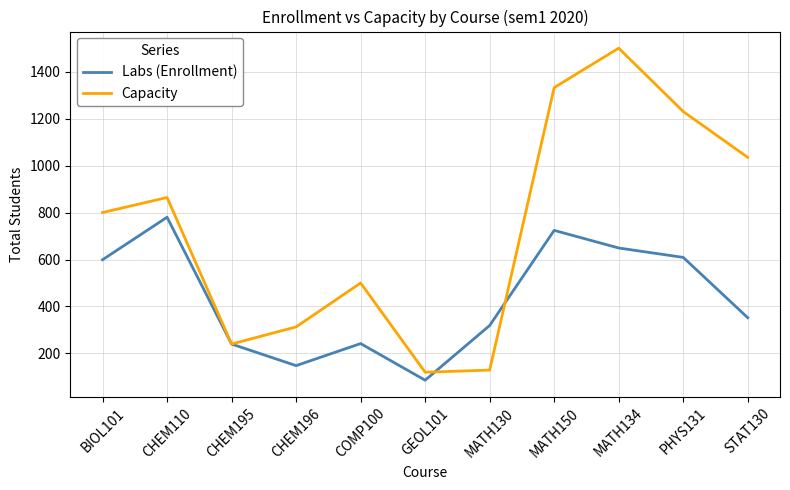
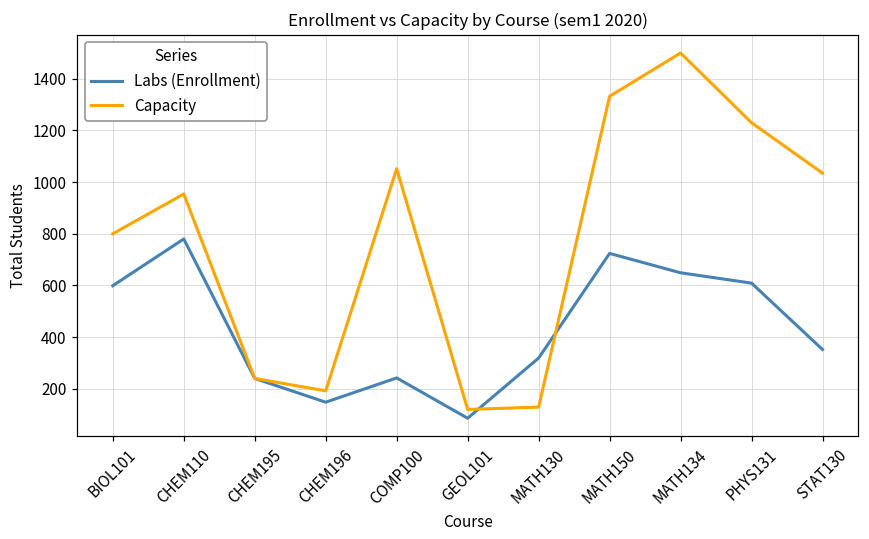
  {
    "Labs (Enrollment)": {
      "BIOL101": 600,
      "CHEM110": 780,
      "CHEM196": 150,
      "COMP100": 240,
      "GEOL101": 90,
      "MATH130": 320,
      "MATH150": 720,
      "MATH134": 650,
      "PHYS131": 610,
      "STAT130": 350
    },
    "Capacity": {
      "BIOL101": 800,
-     "CHEM110": 860,
-     "CHEM196": 310,
-     "COMP100": 500,
+     "CHEM110": 950,
+     "CHEM196": 190,
+     "COMP100": 1050,
      "GEOL101": 120,
      "MATH130": 130,
      "MATH150": 1330,
      "MATH134": 1500,
      "PHYS131": 1230,
      "STAT130": 1040
    }
  }
